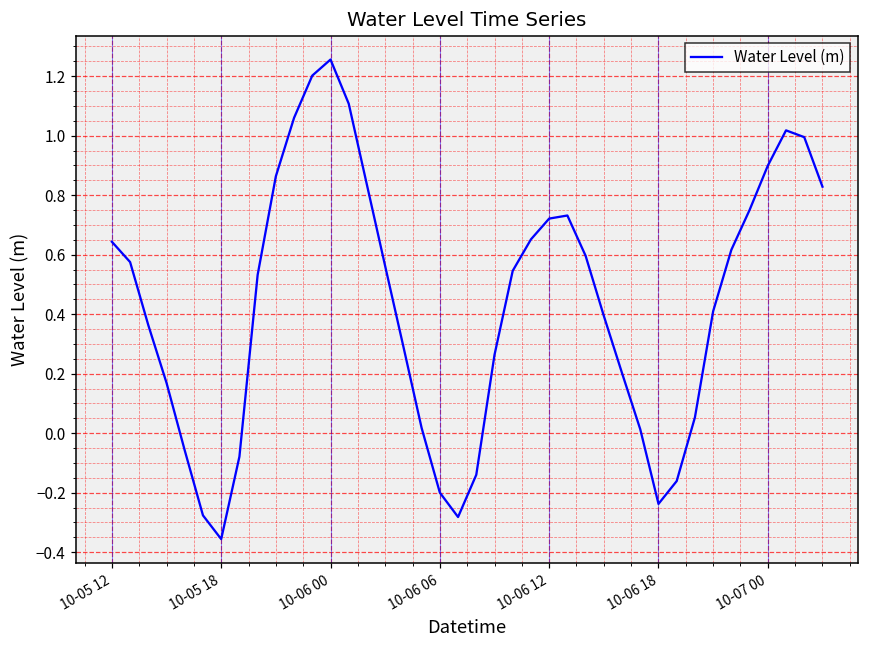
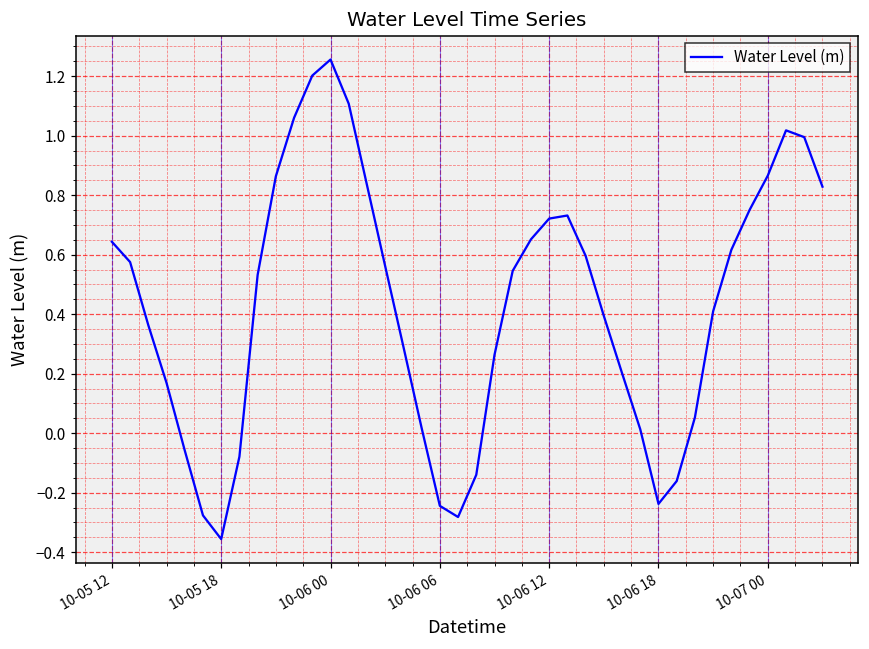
  {
    "10-05 12": 0.64,
    "10-05 18": -0.36,
    "10-06 00": 1.26,
-   "10-06 06": -0.20,
+   "10-06 06": -0.24,
    "10-06 12": 0.72,
    "10-06 18": -0.24,
-   "10-07 00": 0.90
+   "10-07 00": 0.87
  }
